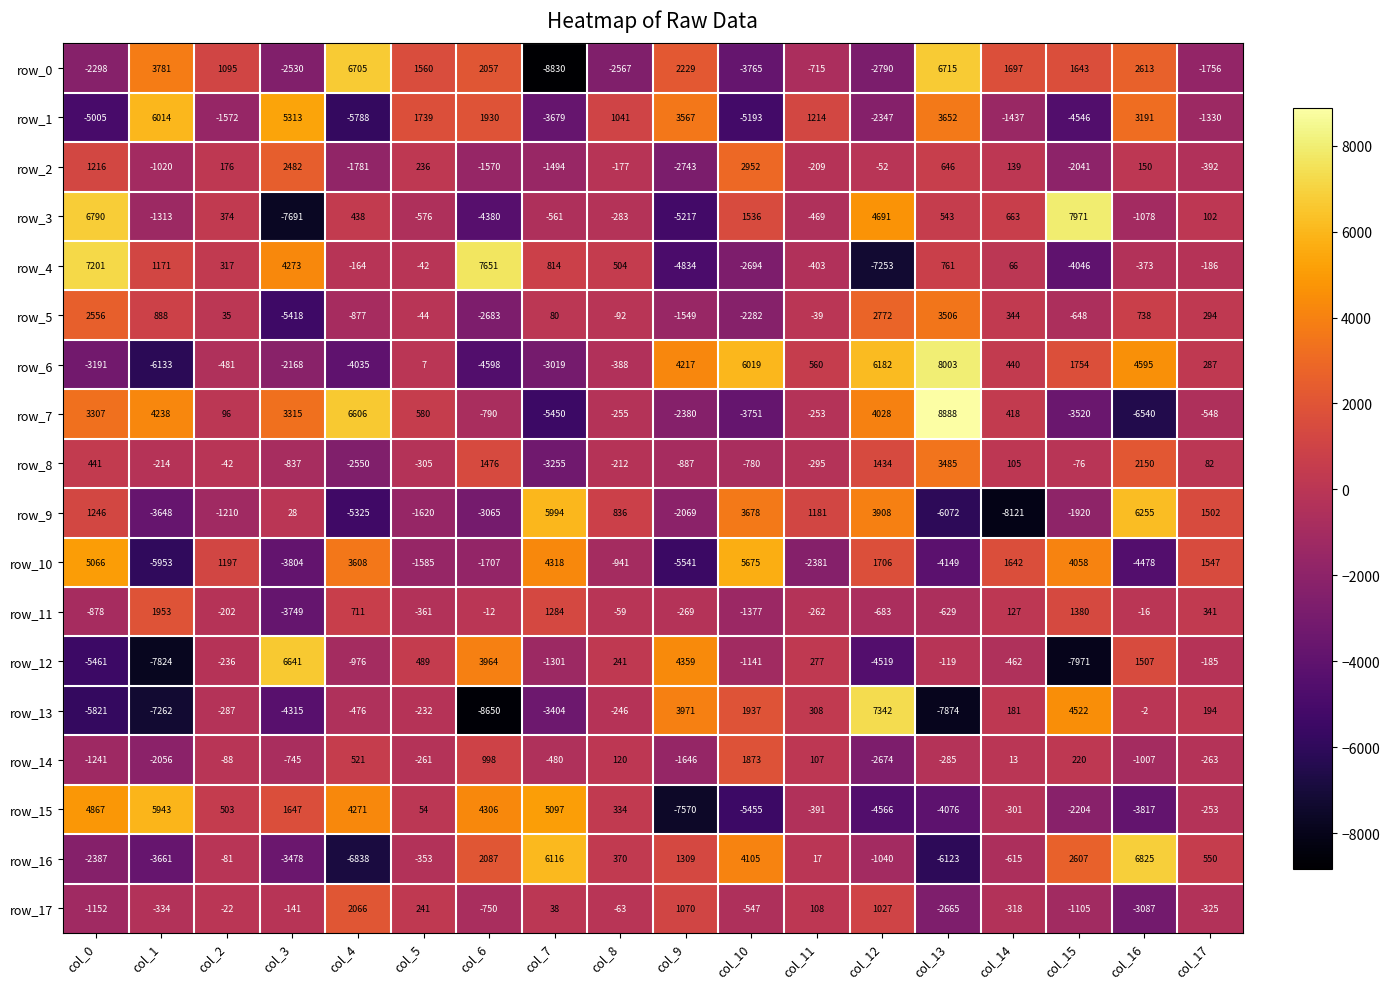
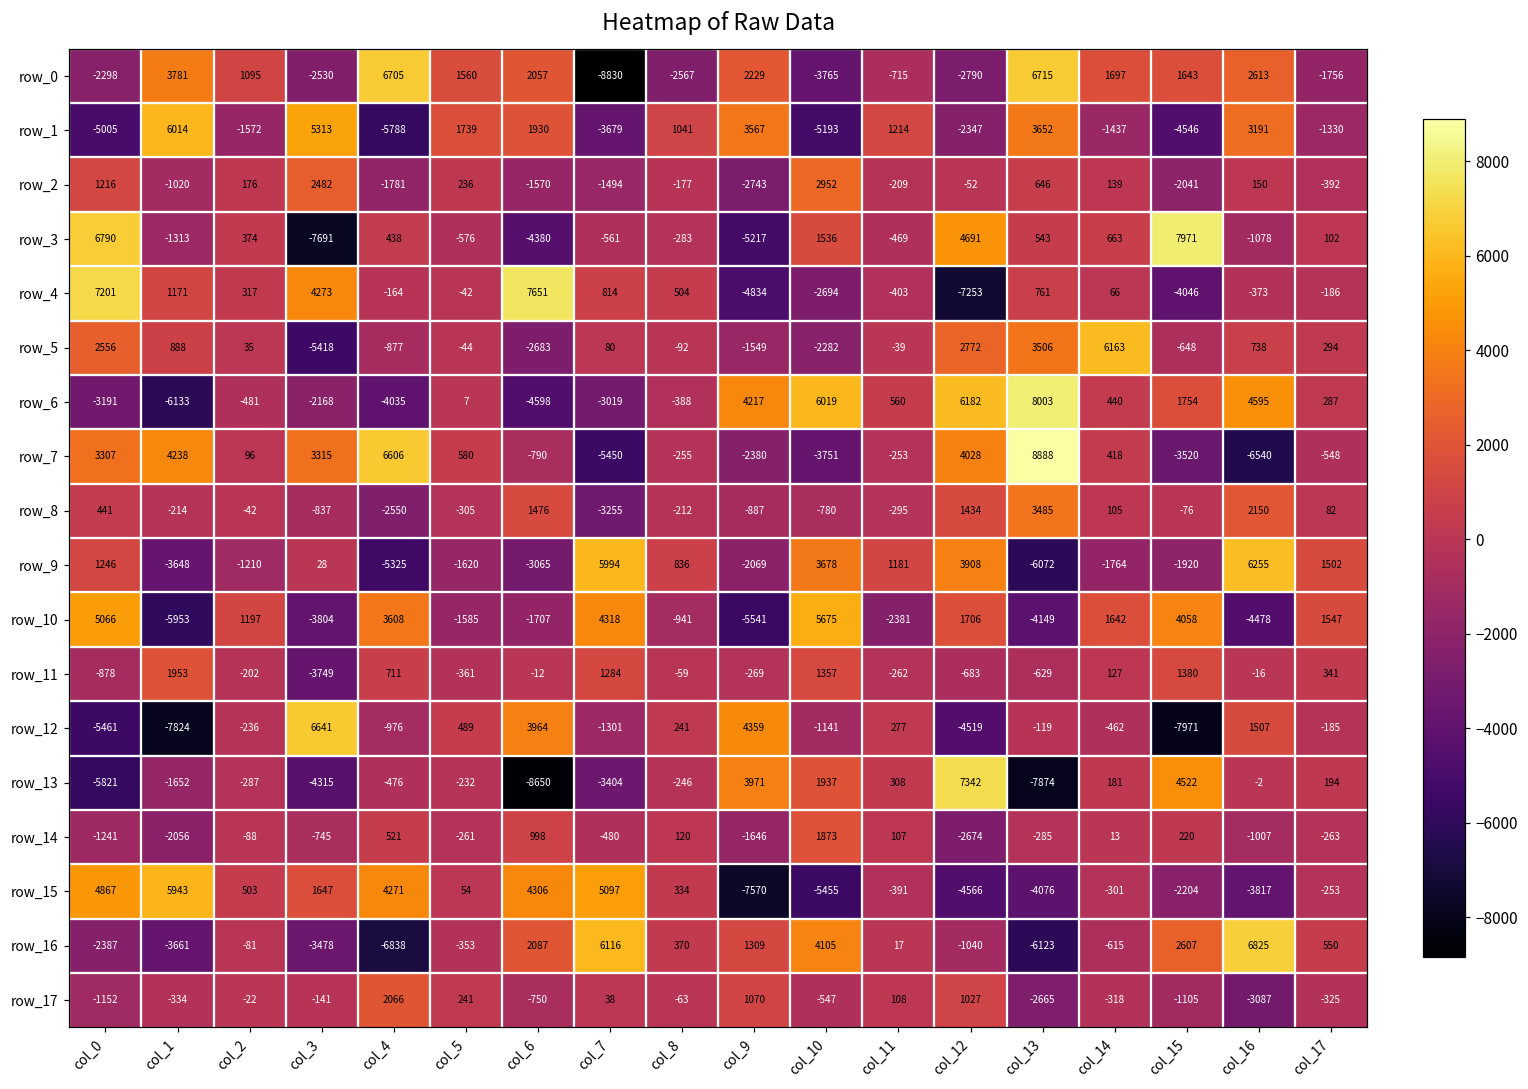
  {
    "row_5": {
      "col_0": 2556,
      "col_1": 888,
      "col_2": 35,
      "col_3": -5418,
      "col_4": -877,
      "col_5": -44,
      "col_6": -2683,
      "col_7": 80,
      "col_8": -92,
      "col_9": -1549,
      "col_10": -2282,
      "col_11": -39,
      "col_12": 2772,
      "col_13": 3506,
-     "col_14": 344,
+     "col_14": 6163,
      "col_15": -648,
      "col_16": 738,
      "col_17": 294
    },
    "row_9": {
      "col_0": 1246,
      "col_1": -3648,
      "col_2": -1210,
      "col_3": 28,
      "col_4": -5325,
      "col_5": -1620,
      "col_6": -3065,
      "col_7": 5994,
      "col_8": 836,
      "col_9": -2069,
      "col_10": 3678,
      "col_11": 1181,
      "col_12": 3908,
      "col_13": -6072,
-     "col_14": -8121,
+     "col_14": -1764,
      "col_15": -1920,
      "col_16": 6255,
      "col_17": 1502
    },
    "row_11": {
      "col_0": -878,
      "col_1": 1953,
      "col_2": -202,
      "col_3": -3749,
      "col_4": 711,
      "col_5": -361,
      "col_6": -12,
      "col_7": 1284,
      "col_8": -59,
      "col_9": -269,
-     "col_10": -1377,
+     "col_10": 1357,
      "col_11": -262,
      "col_12": -683,
      "col_13": -629,
      "col_14": 127,
      "col_15": 1380,
      "col_16": -16,
      "col_17": 341
    },
    "row_13": {
      "col_0": -5821,
-     "col_1": -7262,
+     "col_1": -1652,
      "col_2": -287,
      "col_3": -4315,
      "col_4": -476,
      "col_5": -232,
      "col_6": -8650,
      "col_7": -3404,
      "col_8": -246,
      "col_9": 3971,
      "col_10": 1937,
      "col_11": 308,
      "col_12": 7342,
      "col_13": -7874,
      "col_14": 181,
      "col_15": 4522,
      "col_16": -2,
      "col_17": 194
    }
  }
